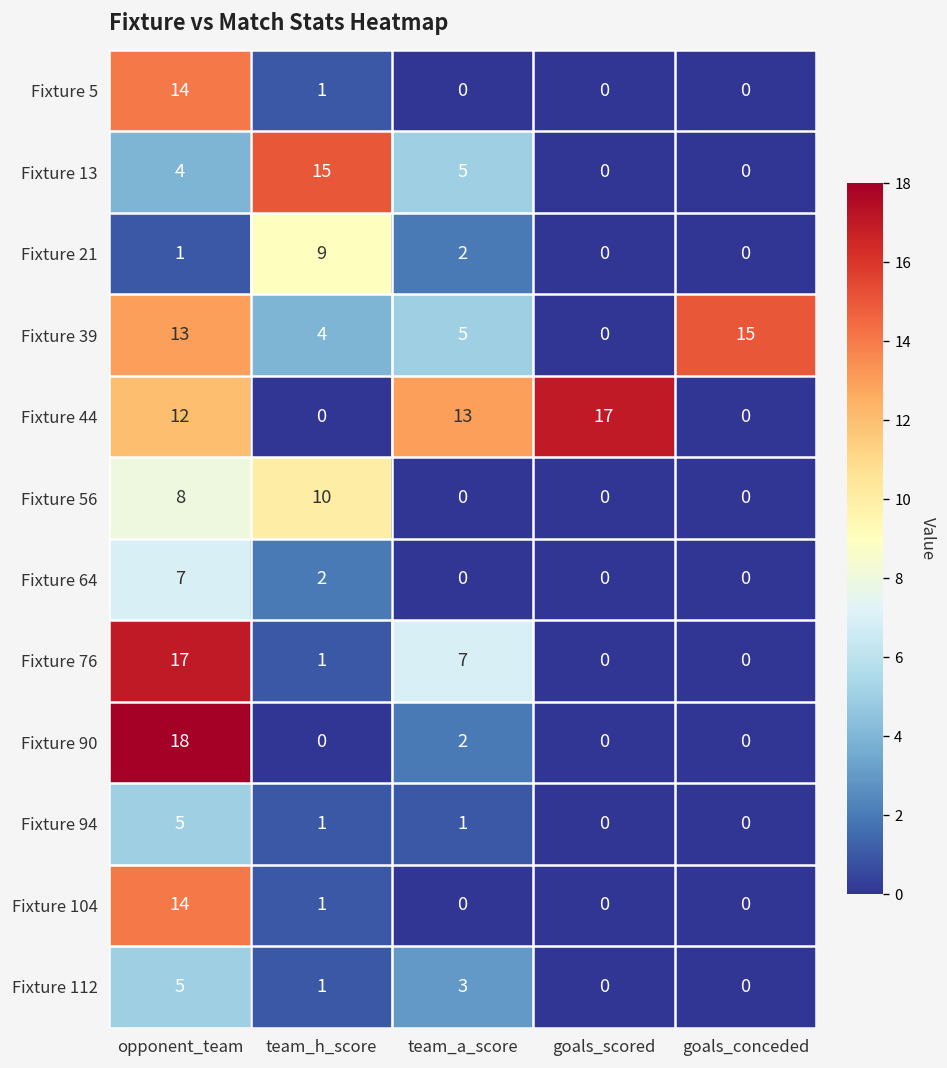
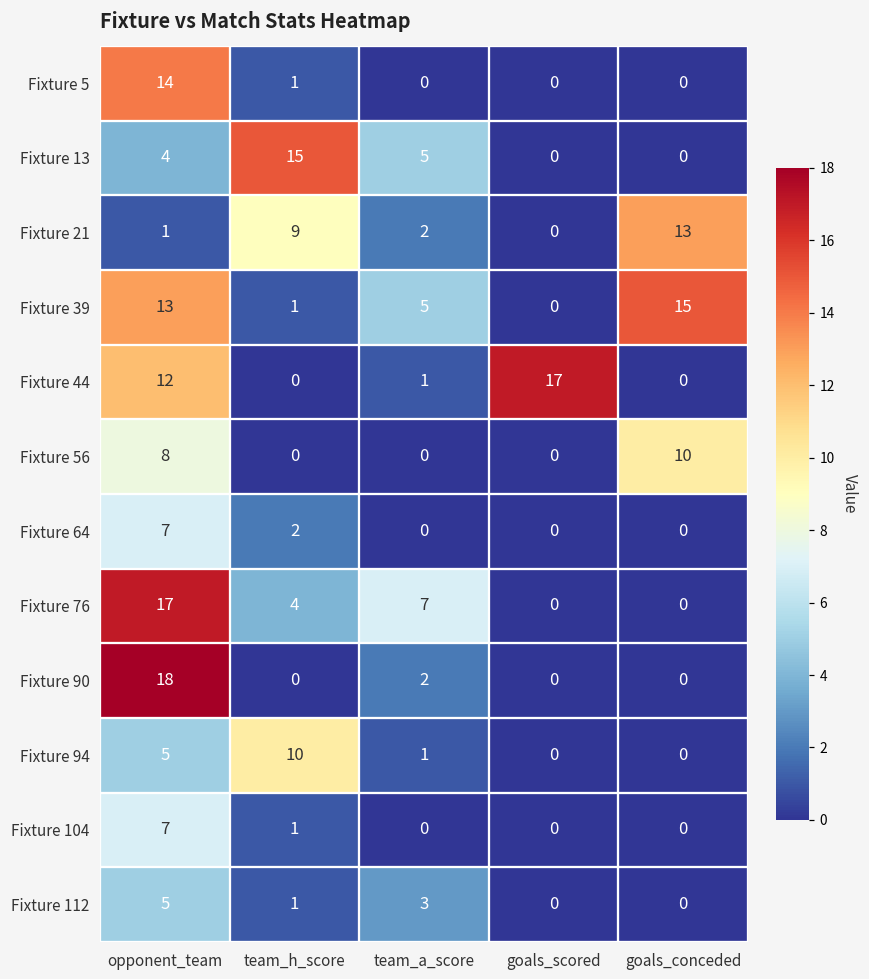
  {
    "Fixture 5": {
      "opponent_team": 14,
      "team_h_score": 1,
      "team_a_score": 0,
      "goals_scored": 0,
      "goals_conceded": 0
    },
    "Fixture 13": {
      "opponent_team": 4,
      "team_h_score": 15,
      "team_a_score": 5,
      "goals_scored": 0,
      "goals_conceded": 0
    },
    "Fixture 21": {
      "opponent_team": 1,
      "team_h_score": 9,
      "team_a_score": 2,
      "goals_scored": 0,
-     "goals_conceded": 0
+     "goals_conceded": 13
    },
    "Fixture 39": {
      "opponent_team": 13,
-     "team_h_score": 4,
+     "team_h_score": 1,
      "team_a_score": 5,
      "goals_scored": 0,
      "goals_conceded": 15
    },
    "Fixture 44": {
      "opponent_team": 12,
      "team_h_score": 0,
-     "team_a_score": 13,
+     "team_a_score": 1,
      "goals_scored": 17,
      "goals_conceded": 0
    },
    "Fixture 56": {
      "opponent_team": 8,
-     "team_h_score": 10,
+     "team_h_score": 0,
      "team_a_score": 0,
      "goals_scored": 0,
-     "goals_conceded": 0
+     "goals_conceded": 10
    },
    "Fixture 64": {
      "opponent_team": 7,
      "team_h_score": 2,
      "team_a_score": 0,
      "goals_scored": 0,
      "goals_conceded": 0
    },
    "Fixture 76": {
      "opponent_team": 17,
-     "team_h_score": 1,
+     "team_h_score": 4,
      "team_a_score": 7,
      "goals_scored": 0,
      "goals_conceded": 0
    },
    "Fixture 90": {
      "opponent_team": 18,
      "team_h_score": 0,
      "team_a_score": 2,
      "goals_scored": 0,
      "goals_conceded": 0
    },
    "Fixture 94": {
      "opponent_team": 5,
-     "team_h_score": 1,
+     "team_h_score": 10,
      "team_a_score": 1,
      "goals_scored": 0,
      "goals_conceded": 0
    },
    "Fixture 104": {
-     "opponent_team": 14,
+     "opponent_team": 7,
      "team_h_score": 1,
      "team_a_score": 0,
      "goals_scored": 0,
      "goals_conceded": 0
    },
    "Fixture 112": {
      "opponent_team": 5,
      "team_h_score": 1,
      "team_a_score": 3,
      "goals_scored": 0,
      "goals_conceded": 0
    }
  }
